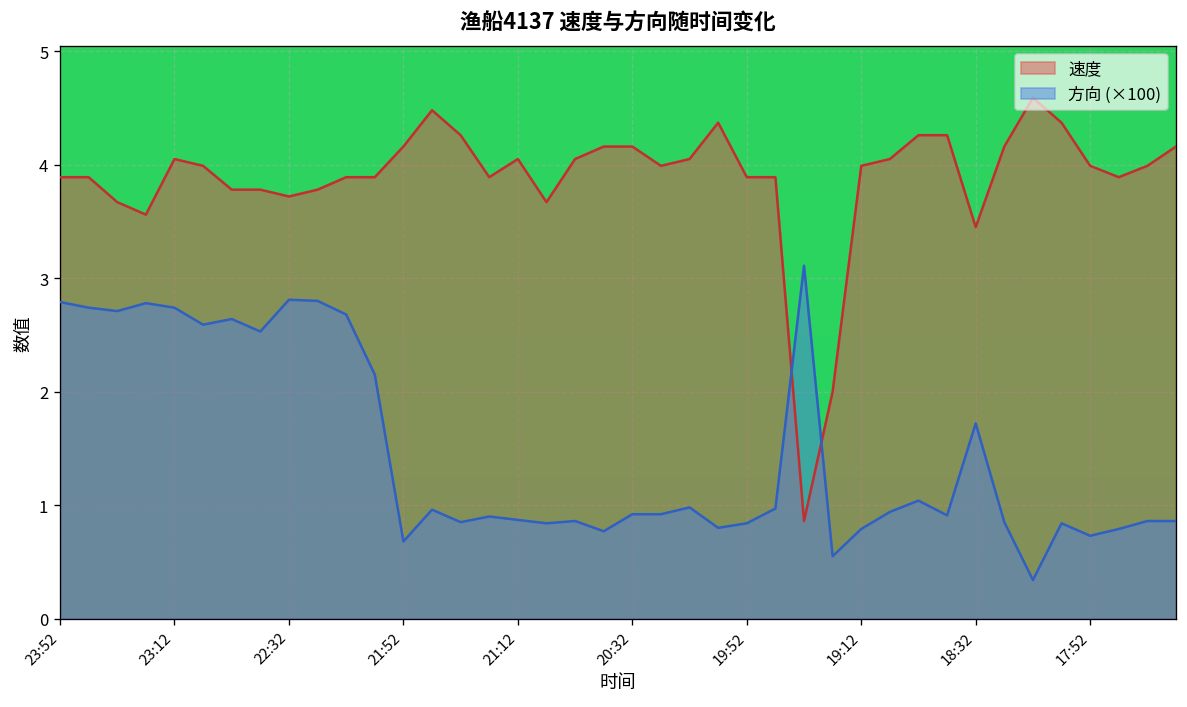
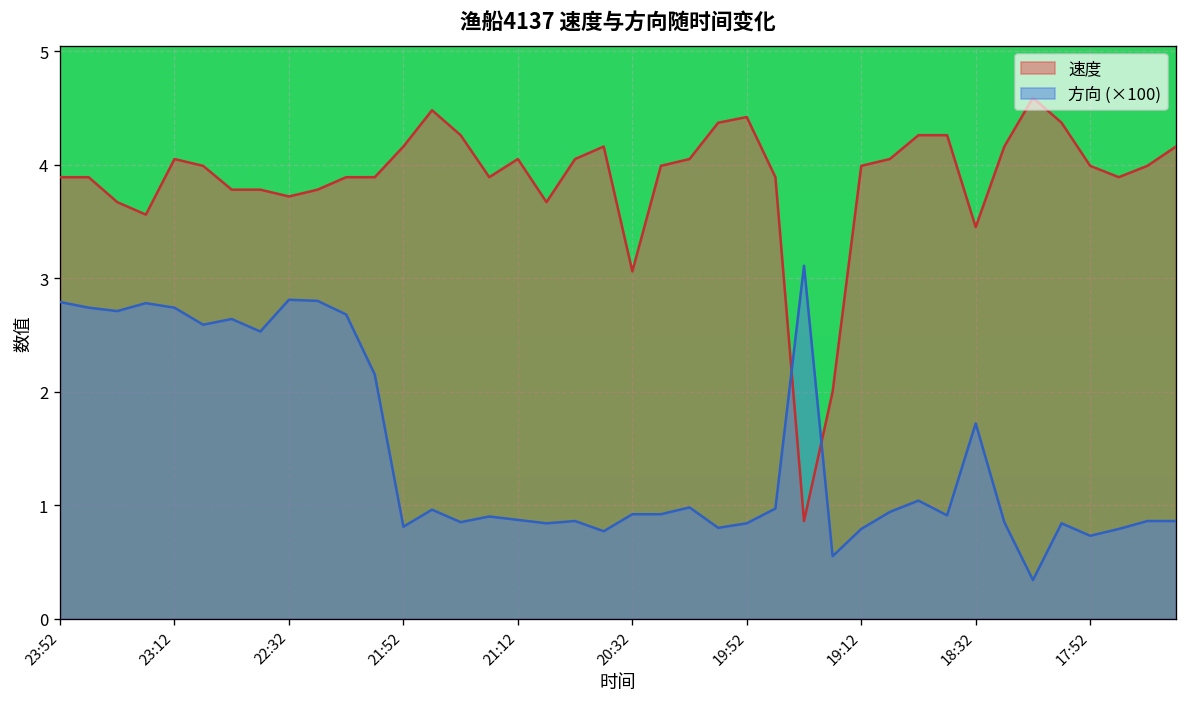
  {
    "速度": {
      "23:52": 3.9,
      "23:12": 4.1,
      "22:32": 3.7,
      "21:52": 4.2,
      "21:12": 4.1,
-     "20:32": 4.2,
-     "19:52": 3.9,
+     "20:32": 3.1,
+     "19:52": 4.4,
      "19:12": 4.0,
      "18:32": 3.5,
      "17:52": 4.0
    },
    "方向 (×100)": {
      "23:52": 2.8,
      "23:12": 2.7,
      "22:32": 2.8,
-     "21:52": 0.7,
+     "21:52": 0.8,
      "21:12": 0.9,
      "20:32": 0.9,
      "19:52": 0.8,
      "19:12": 0.8,
      "18:32": 1.7,
      "17:52": 0.7
    }
  }
